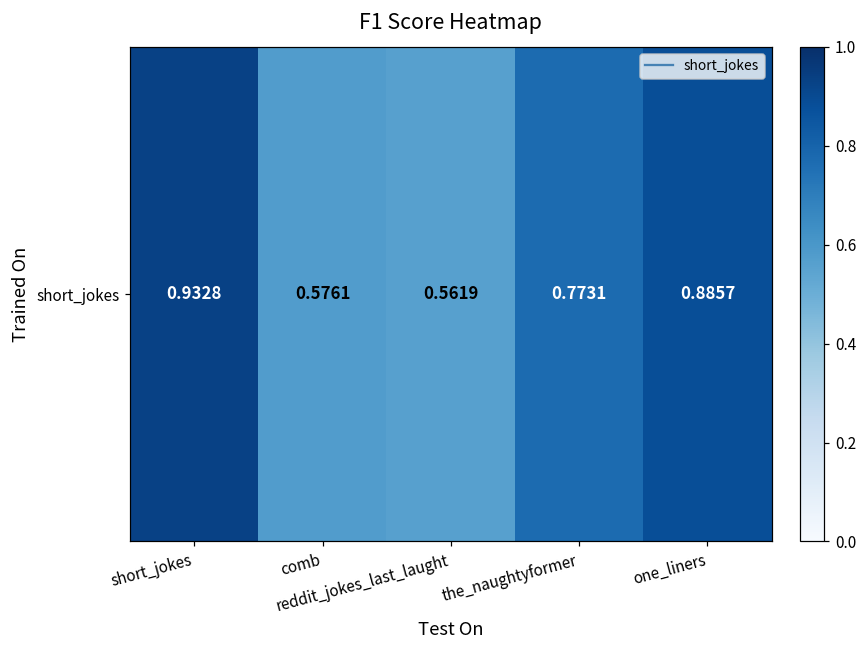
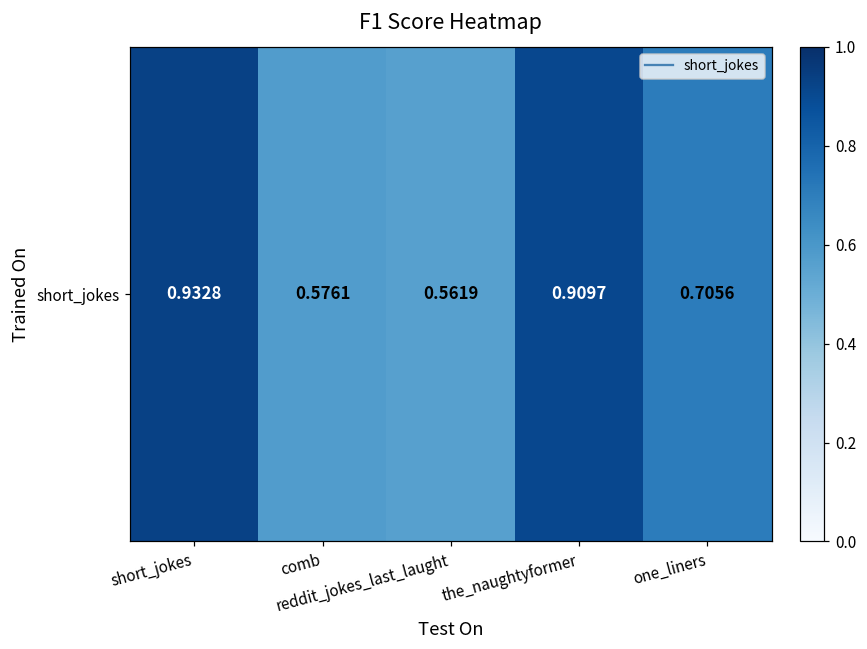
  {
    "short_jokes": {
      "short_jokes": 0.9328,
      "comb": 0.5761,
      "reddit_jokes_last_laught": 0.5619,
-     "the_naughtyformer": 0.7731,
-     "one_liners": 0.8857
+     "the_naughtyformer": 0.9097,
+     "one_liners": 0.7056
    }
  }
